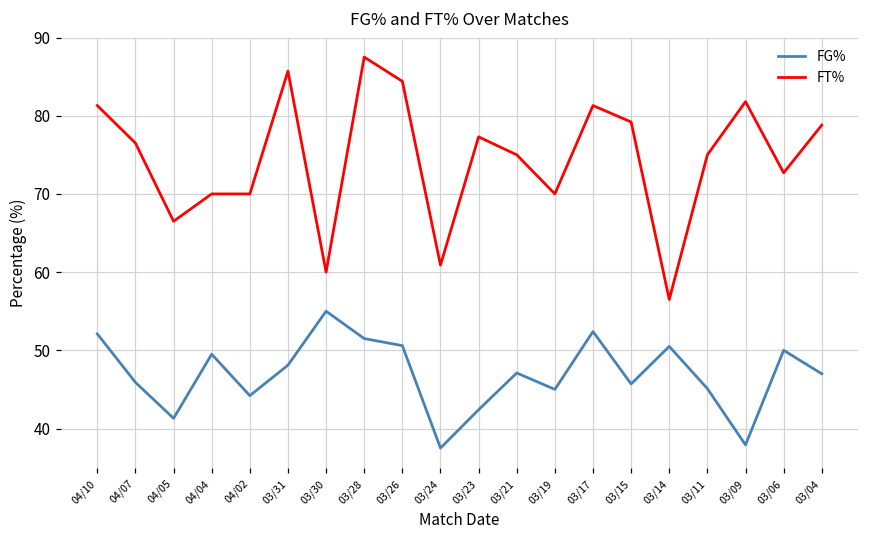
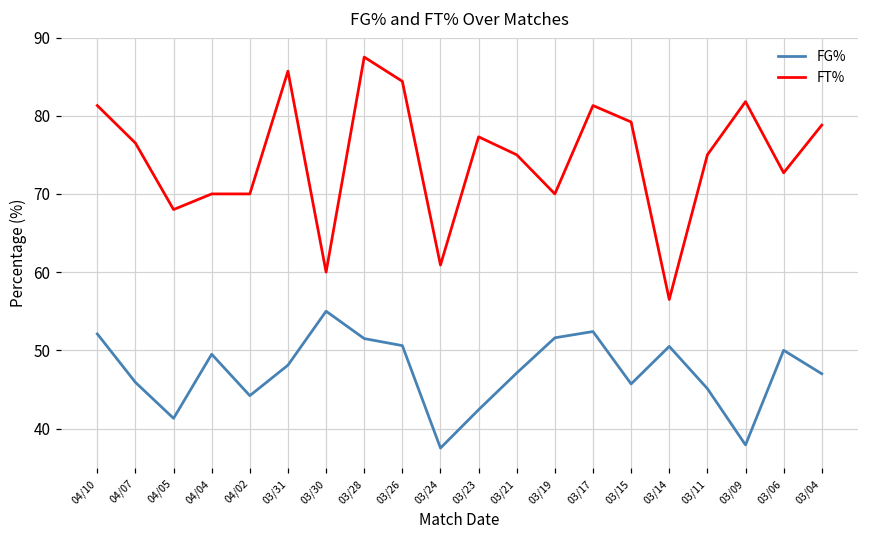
  {
    "FG%": {
      "04/10": 52,
      "04/07": 46,
      "04/05": 41,
      "04/04": 50,
      "04/02": 44,
      "03/31": 48,
      "03/30": 55,
      "03/28": 52,
      "03/26": 51,
      "03/24": 38,
      "03/23": 42,
      "03/21": 47,
-     "03/19": 45,
+     "03/19": 52,
      "03/17": 52,
      "03/15": 46,
      "03/14": 51,
      "03/11": 45,
      "03/09": 38,
      "03/06": 50,
      "03/04": 47
    },
    "FT%": {
      "04/10": 81,
      "04/07": 77,
-     "04/05": 67,
+     "04/05": 68,
      "04/04": 70,
      "04/02": 70,
      "03/31": 86,
      "03/30": 60,
      "03/28": 88,
      "03/26": 84,
      "03/24": 61,
      "03/23": 77,
      "03/21": 75,
      "03/19": 70,
      "03/17": 81,
      "03/15": 79,
      "03/14": 57,
      "03/11": 75,
      "03/09": 82,
      "03/06": 73,
      "03/04": 79
    }
  }
